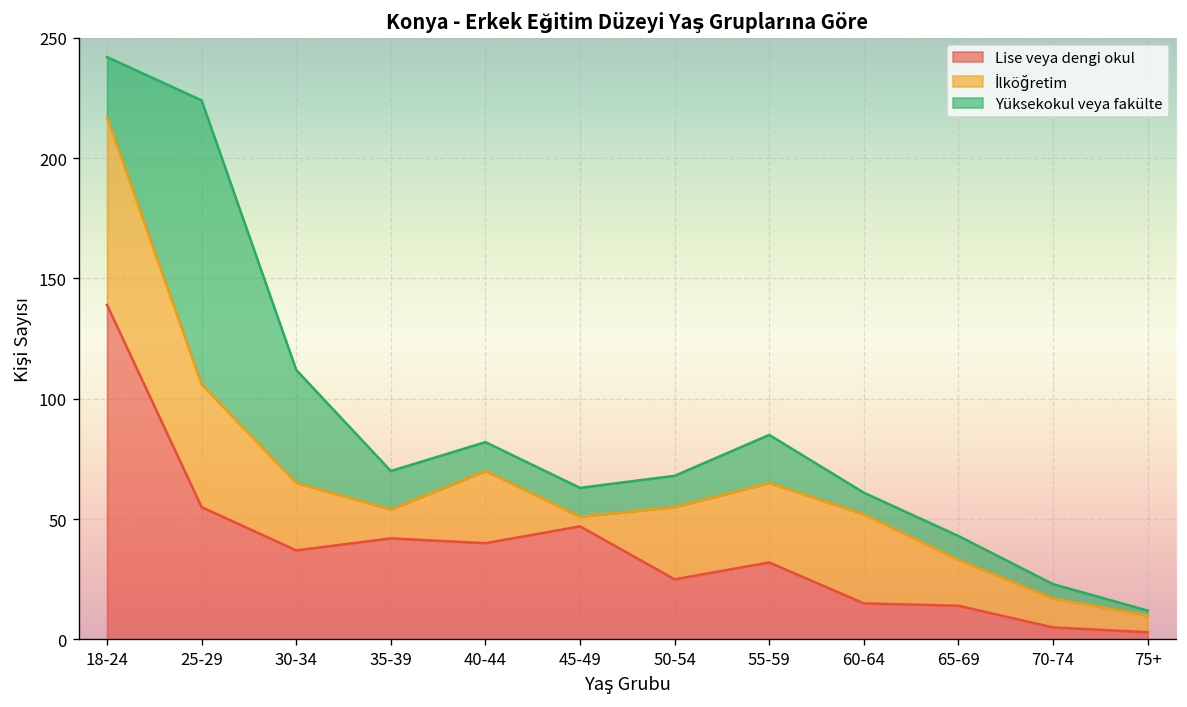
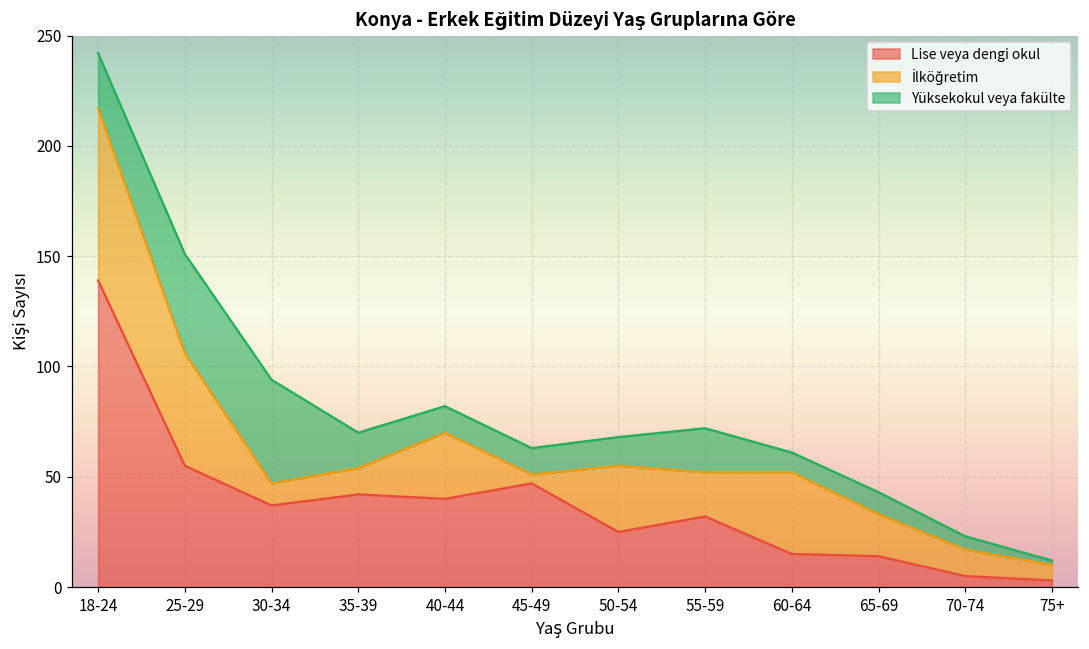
  {
    "Lise veya dengi okul": {
      "18-24": 139,
      "25-29": 55,
      "30-34": 37,
      "35-39": 42,
      "40-44": 40,
      "45-49": 47,
      "50-54": 25,
      "55-59": 32,
      "60-64": 15,
      "65-69": 14,
      "70-74": 5,
      "75+": 3
    },
    "İlköğretim": {
      "18-24": 78,
      "25-29": 51,
-     "30-34": 28,
+     "30-34": 10,
      "35-39": 12,
      "40-44": 30,
      "45-49": 4,
      "50-54": 30,
-     "55-59": 33,
+     "55-59": 20,
      "60-64": 37,
      "65-69": 19,
      "70-74": 12,
      "75+": 7
    },
    "Yüksekokul veya fakülte": {
      "18-24": 25,
-     "25-29": 118,
+     "25-29": 45,
      "30-34": 47,
      "35-39": 16,
      "40-44": 12,
      "45-49": 12,
      "50-54": 13,
      "55-59": 20,
      "60-64": 9,
      "65-69": 10,
      "70-74": 6,
      "75+": 2
    }
  }
